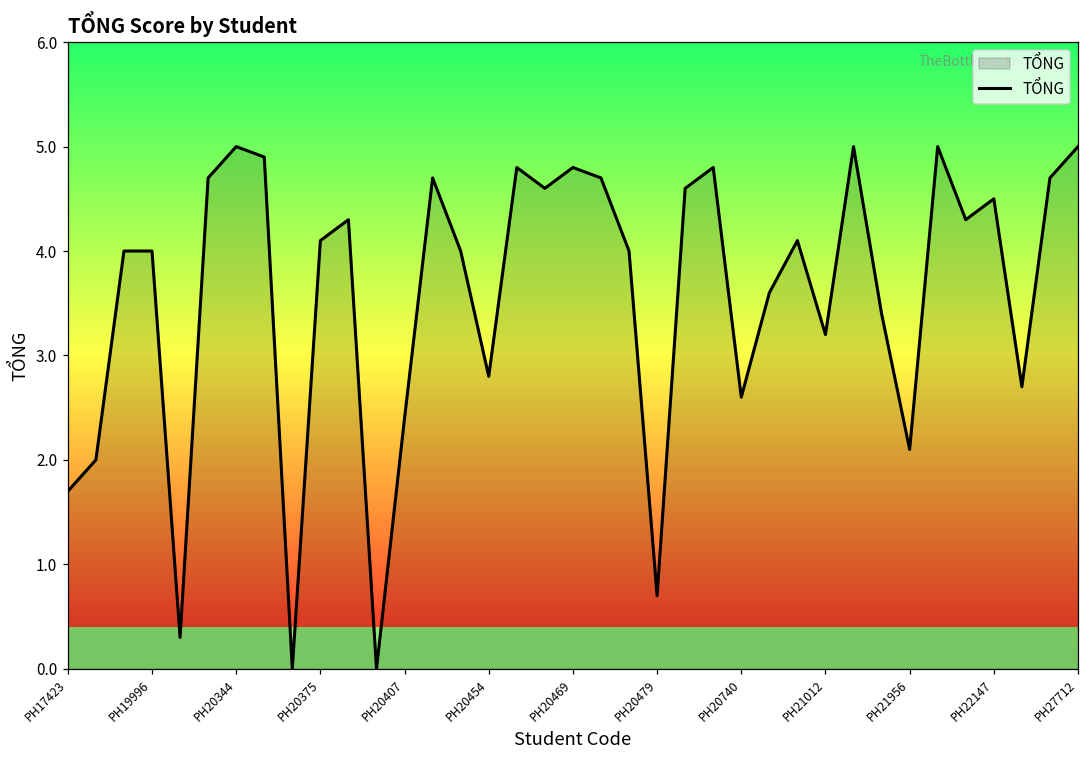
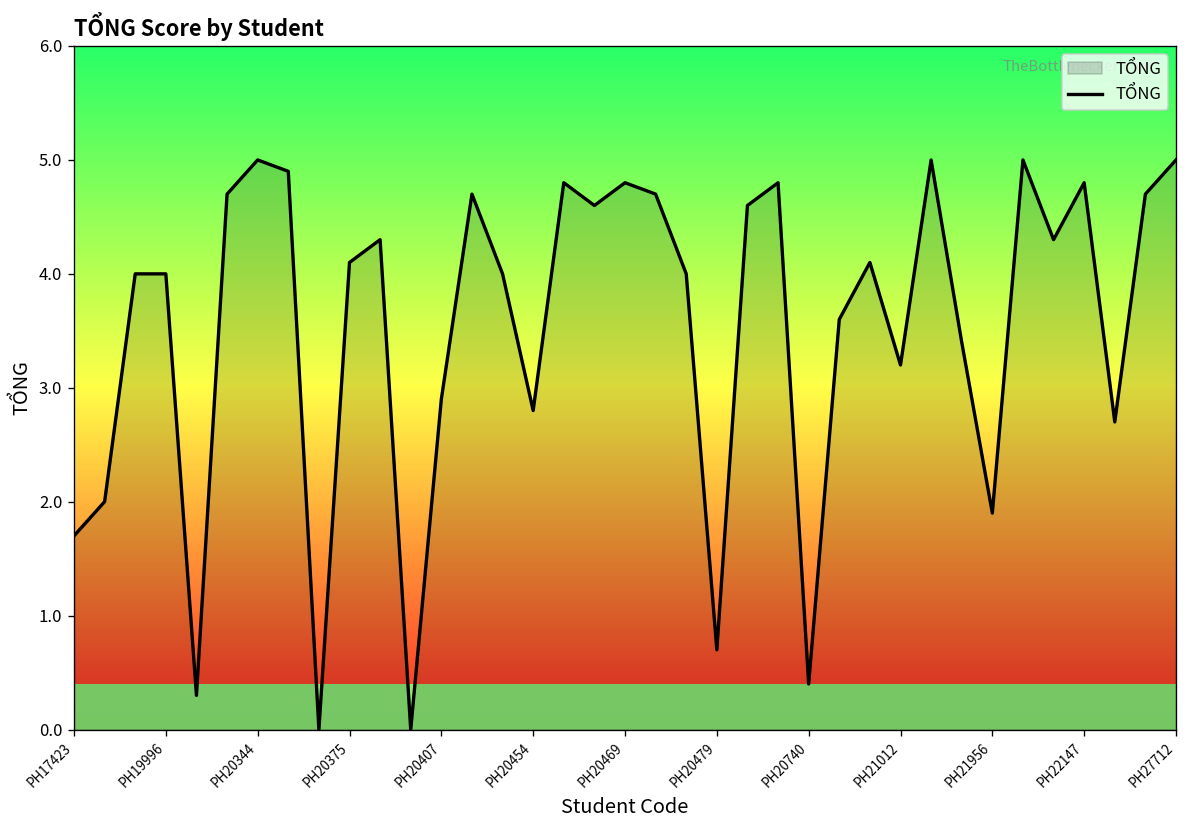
  {
    "PH17423": 1.7,
    "PH19996": 4.0,
    "PH20344": 5.0,
    "PH20375": 4.1,
-   "PH20407": 2.4,
+   "PH20407": 2.9,
    "PH20454": 2.8,
    "PH20469": 4.8,
    "PH20479": 0.7,
-   "PH20740": 2.6,
+   "PH20740": 0.4,
    "PH21012": 3.2,
-   "PH21956": 2.1,
-   "PH22147": 4.5,
+   "PH21956": 1.9,
+   "PH22147": 4.8,
    "PH27712": 5.0
  }
